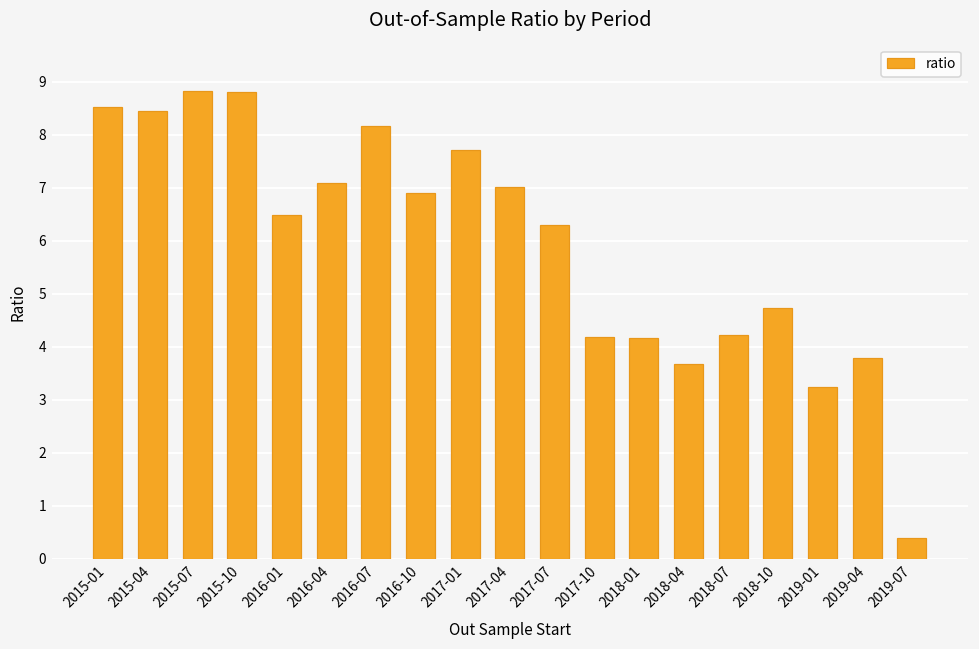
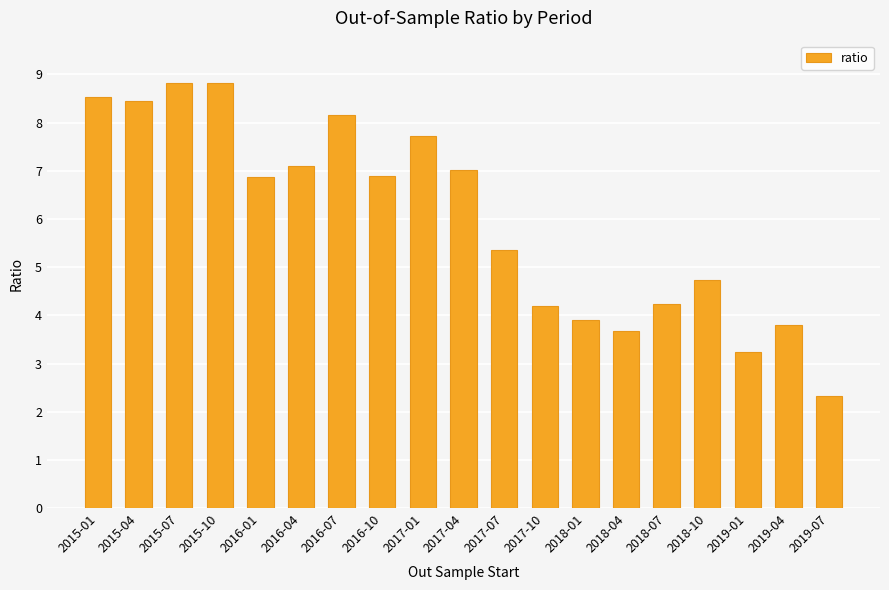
  {
    "2015-01": 8.5,
    "2015-04": 8.5,
    "2015-07": 8.8,
    "2015-10": 8.8,
-   "2016-01": 6.5,
+   "2016-01": 6.9,
    "2016-04": 7.1,
    "2016-07": 8.2,
    "2016-10": 6.9,
    "2017-01": 7.7,
    "2017-04": 7.0,
-   "2017-07": 6.3,
+   "2017-07": 5.4,
    "2017-10": 4.2,
-   "2018-01": 4.2,
+   "2018-01": 3.9,
    "2018-04": 3.7,
    "2018-07": 4.2,
    "2018-10": 4.7,
    "2019-01": 3.2,
    "2019-04": 3.8,
-   "2019-07": 0.4
+   "2019-07": 2.3
  }
